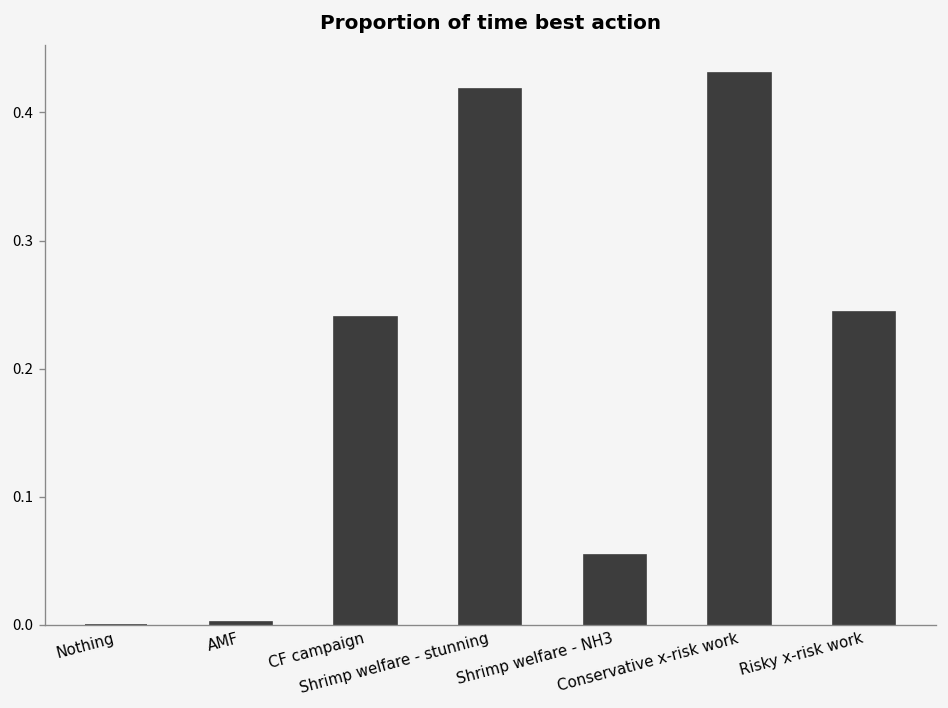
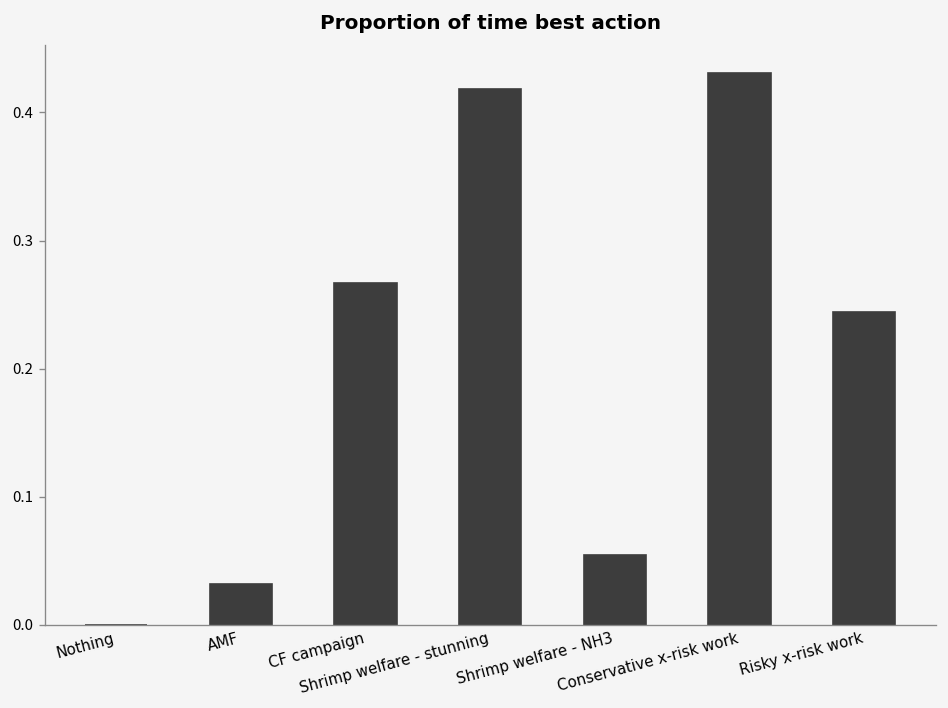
  {
-   "AMF": 0.003,
-   "CF campaign": 0.240,
+   "AMF": 0.032,
+   "CF campaign": 0.267,
    "Shrimp welfare - stunning": 0.419,
    "Shrimp welfare - NH3": 0.055,
    "Conservative x-risk work": 0.431,
    "Risky x-risk work": 0.244
  }
